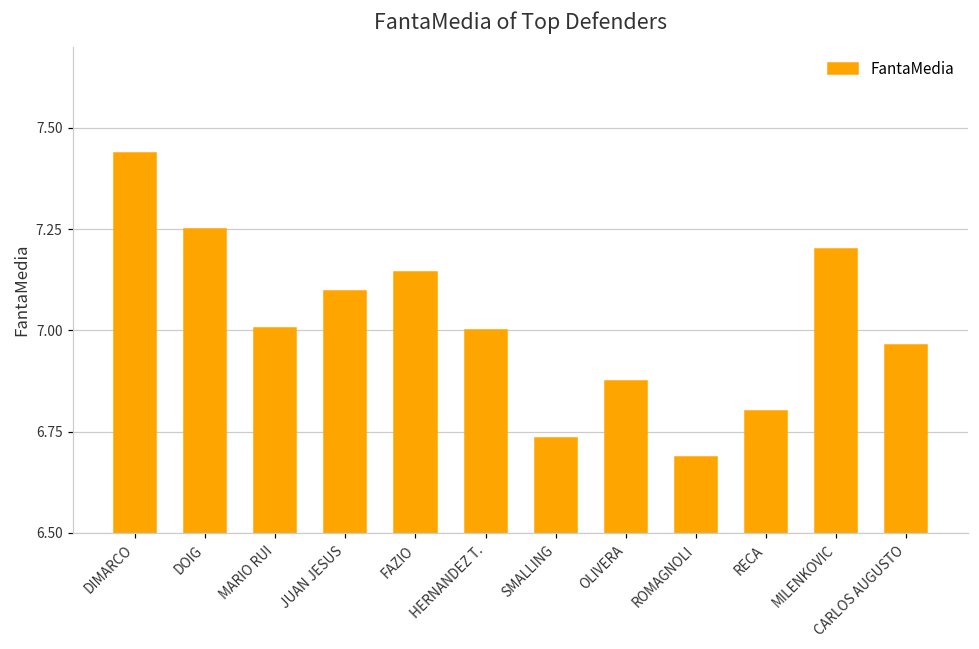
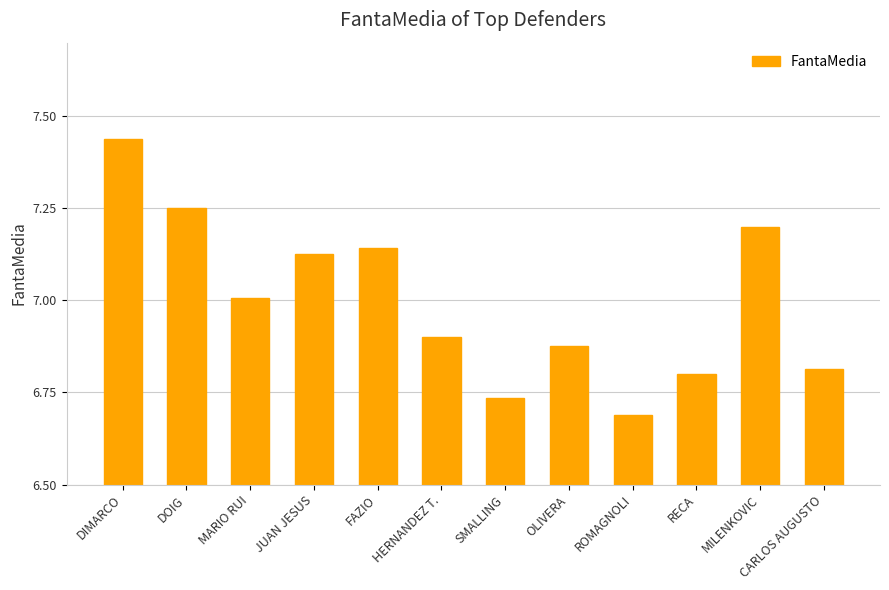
  {
    "DIMARCO": 7.44,
    "DOIG": 7.25,
    "MARIO RUI": 7.01,
-   "JUAN JESUS": 7.10,
+   "JUAN JESUS": 7.13,
    "FAZIO": 7.14,
-   "HERNANDEZ T.": 7.0,
+   "HERNANDEZ T.": 6.9,
    "SMALLING": 6.73,
    "OLIVERA": 6.88,
    "ROMAGNOLI": 6.69,
    "RECA": 6.80,
    "MILENKOVIC": 7.20,
-   "CARLOS AUGUSTO": 6.96
+   "CARLOS AUGUSTO": 6.81
  }
